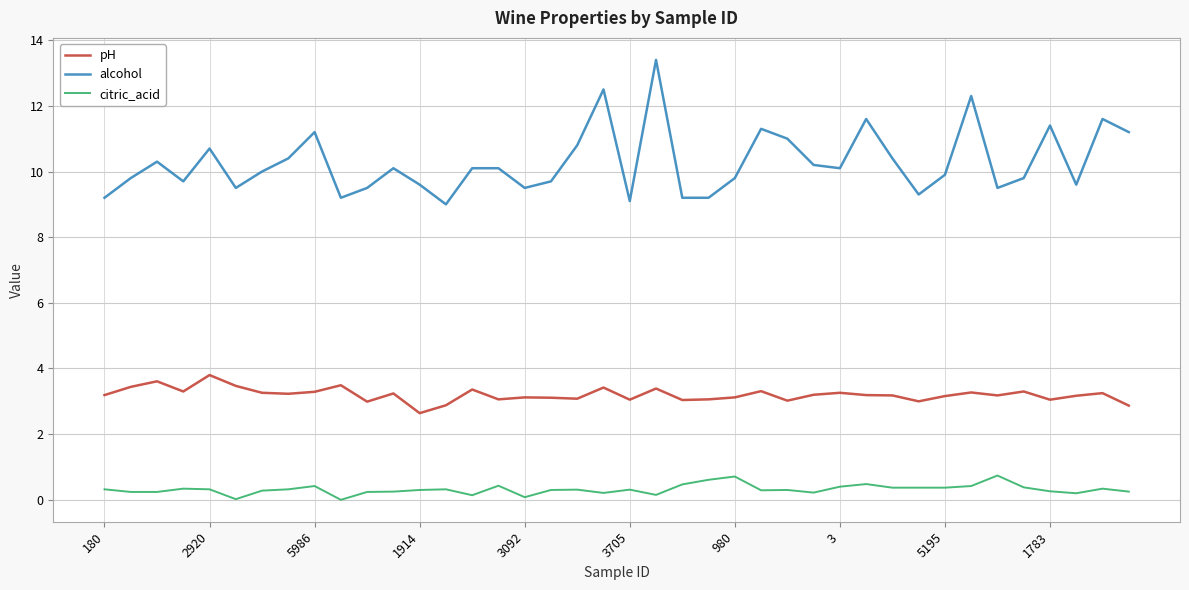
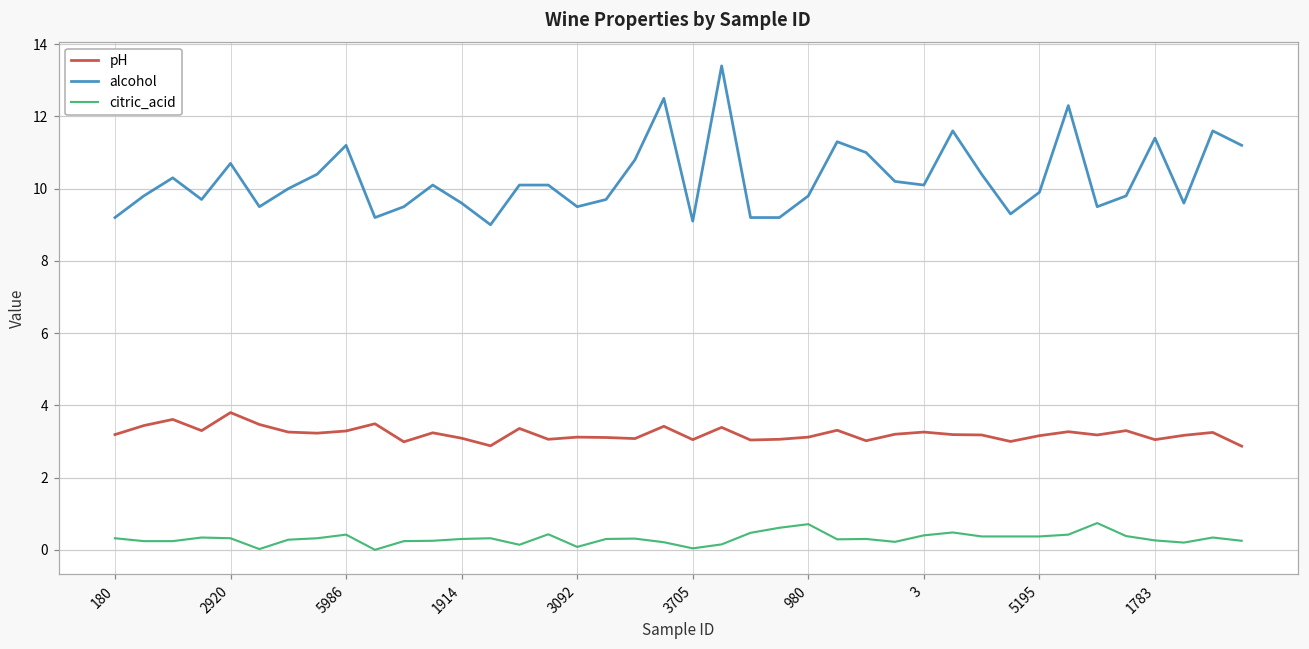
  {
    "pH": {
      "180": 3.2,
      "2920": 3.8,
      "5986": 3.3,
-     "1914": 2.6,
+     "1914": 3.1,
      "3092": 3.1,
      "3705": 3.1,
      "980": 3.1,
      "5195": 3.2,
      "1783": 3.1
    },
    "alcohol": {
      "180": 9.2,
      "2920": 10.7,
      "5986": 11.2,
      "1914": 9.6,
      "3092": 9.5,
      "3705": 9.1,
      "980": 9.8,
      "5195": 9.9,
      "1783": 11.4
    },
    "citric_acid": {
      "180": 0.3,
      "2920": 0.3,
      "5986": 0.4,
      "1914": 0.3,
      "3092": 0.1,
-     "3705": 0.3,
+     "3705": 0.0,
      "980": 0.7,
      "5195": 0.4,
      "1783": 0.3
    }
  }
